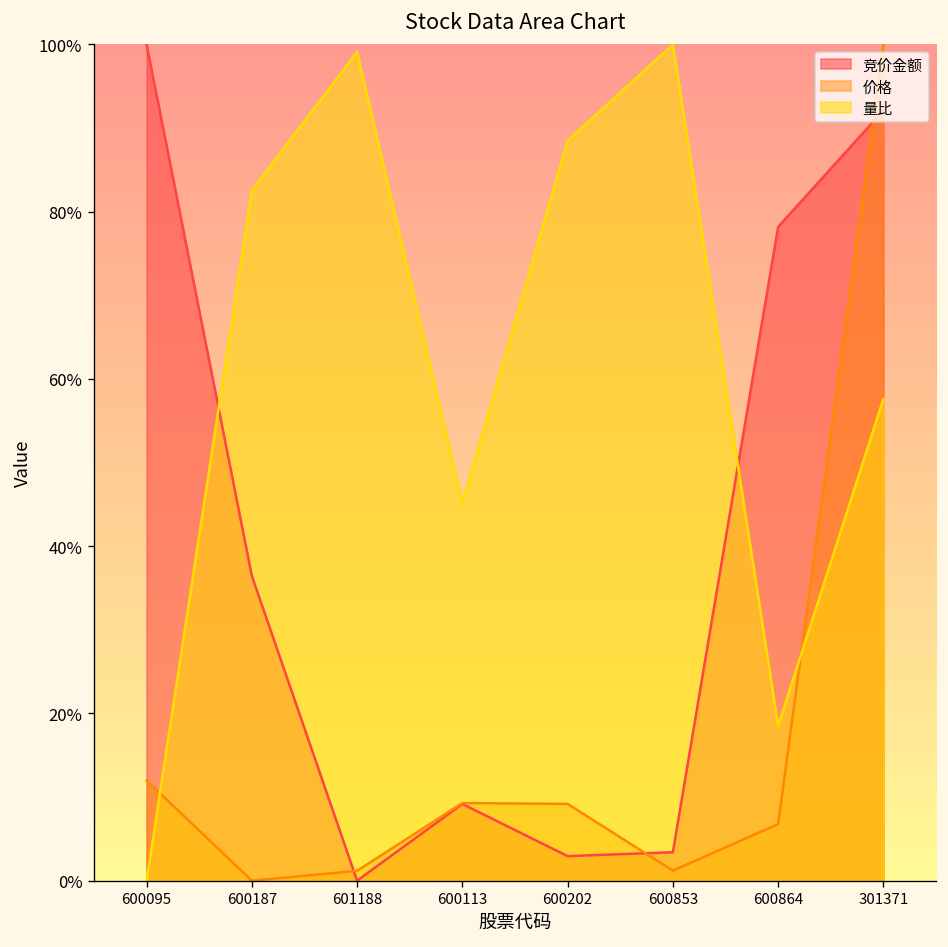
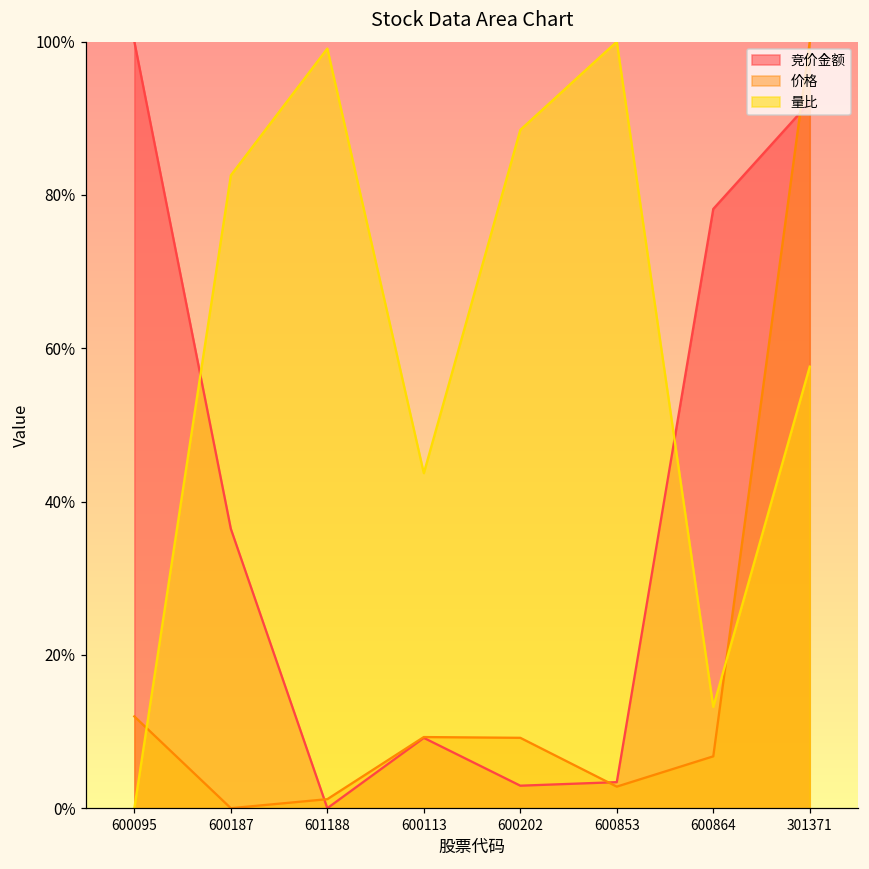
  {
    "竞价金额": {
      "600095": "100%",
      "600187": "36%",
      "601188": "0%",
      "600202": "3%",
      "600853": "3%",
      "600864": "78%"
    },
    "价格": {
      "600095": "12%",
      "600187": "0%",
      "601188": "1%",
      "600202": "9%",
-     "600853": "1%",
+     "600853": "3%",
      "600864": "7%",
      "301371": "100%"
    },
    "量比": {
      "600095": "0%",
      "600187": "83%",
      "601188": "99%",
-     "600113": "45%",
+     "600113": "44%",
      "600202": "88%",
      "600853": "100%",
-     "600864": "19%",
+     "600864": "13%",
      "301371": "58%"
    }
  }
